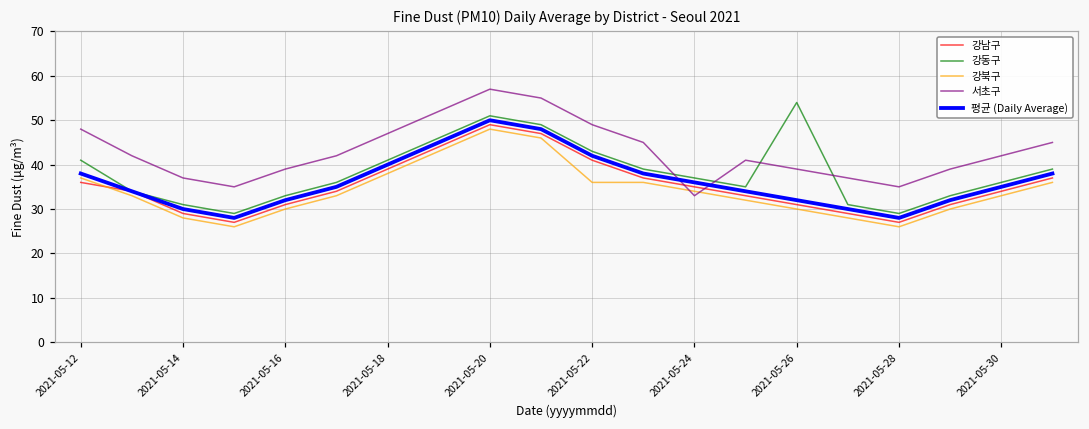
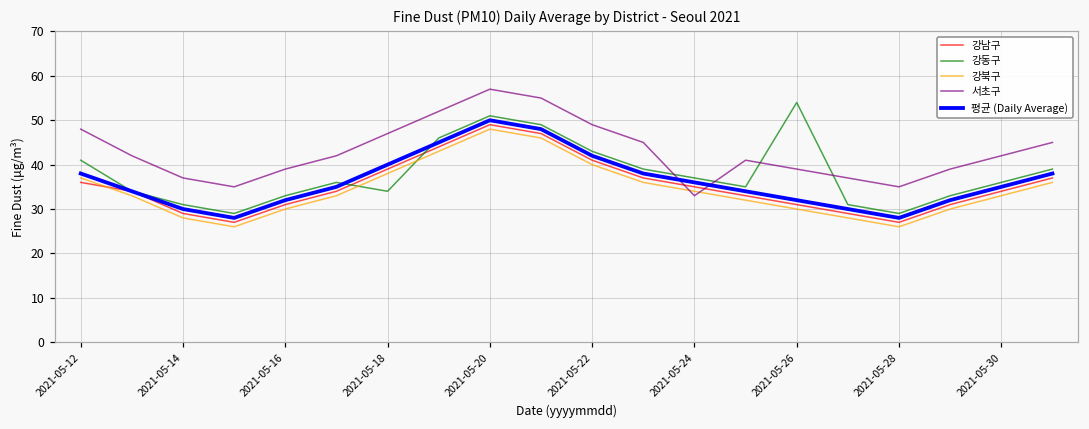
  {
    "강남구": {
      "2021-05-12": 36,
      "2021-05-14": 29,
      "2021-05-16": 31,
      "2021-05-18": 39,
      "2021-05-20": 49,
      "2021-05-22": 41,
      "2021-05-24": 35,
      "2021-05-26": 31,
      "2021-05-28": 27,
      "2021-05-30": 34
    },
    "강동구": {
      "2021-05-12": 41,
      "2021-05-14": 31,
      "2021-05-16": 33,
-     "2021-05-18": 41,
+     "2021-05-18": 34,
      "2021-05-20": 51,
      "2021-05-22": 43,
      "2021-05-24": 37,
      "2021-05-26": 54,
      "2021-05-28": 29,
      "2021-05-30": 36
    },
    "강북구": {
      "2021-05-12": 37,
      "2021-05-14": 28,
      "2021-05-16": 30,
      "2021-05-18": 38,
      "2021-05-20": 48,
-     "2021-05-22": 36,
+     "2021-05-22": 40,
      "2021-05-24": 34,
      "2021-05-26": 30,
      "2021-05-28": 26,
      "2021-05-30": 33
    },
    "서초구": {
      "2021-05-12": 48,
      "2021-05-14": 37,
      "2021-05-16": 39,
      "2021-05-18": 47,
      "2021-05-20": 57,
      "2021-05-22": 49,
      "2021-05-24": 33,
      "2021-05-26": 39,
      "2021-05-28": 35,
      "2021-05-30": 42
    },
    "평균 (Daily Average)": {
      "2021-05-12": 38,
      "2021-05-14": 30,
      "2021-05-16": 32,
      "2021-05-18": 40,
      "2021-05-20": 50,
      "2021-05-22": 42,
      "2021-05-24": 36,
      "2021-05-26": 32,
      "2021-05-28": 28,
      "2021-05-30": 35
    }
  }
